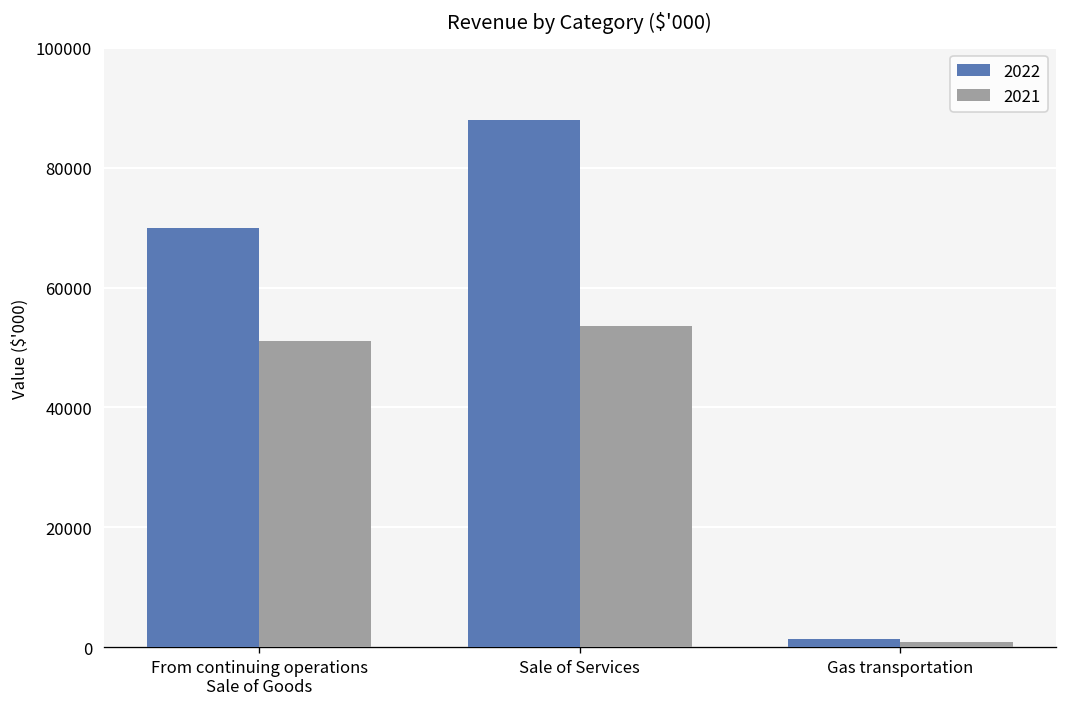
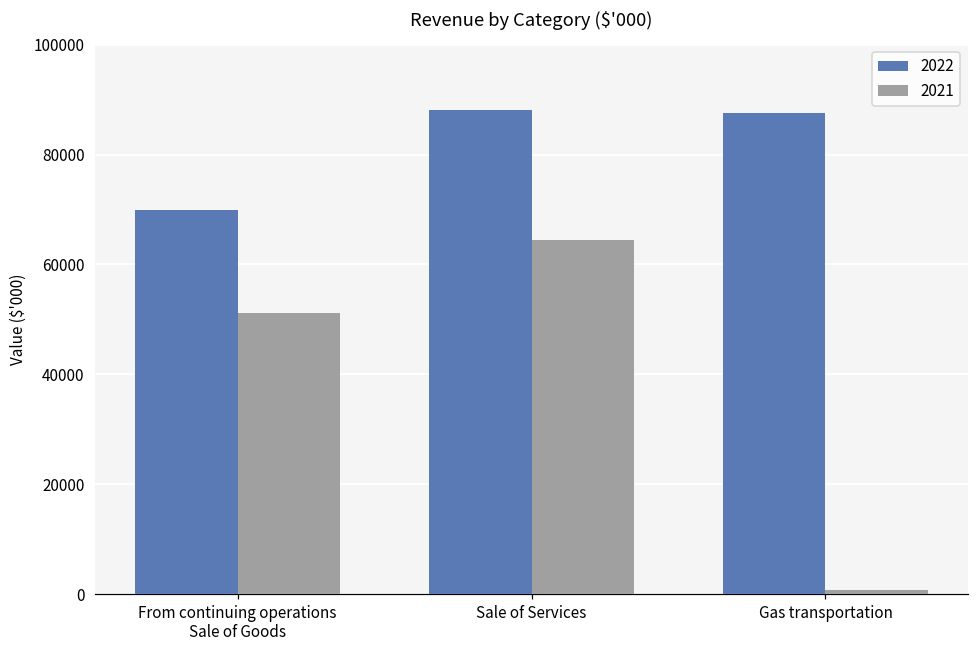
  {
    "2022": {
      "From continuing operations Sale of Goods": 70000,
      "Sale of Services": 88000,
-     "Gas transportation": 1000
+     "Gas transportation": 88000
    },
    "2021": {
      "From continuing operations Sale of Goods": 51000,
-     "Sale of Services": 54000,
+     "Sale of Services": 64000,
      "Gas transportation": 1000
    }
  }
